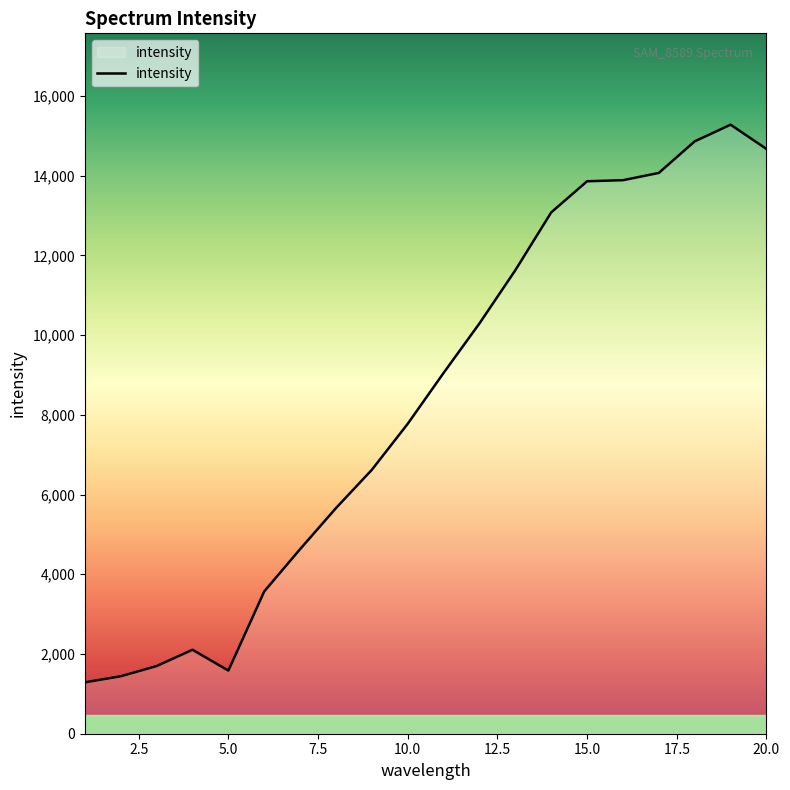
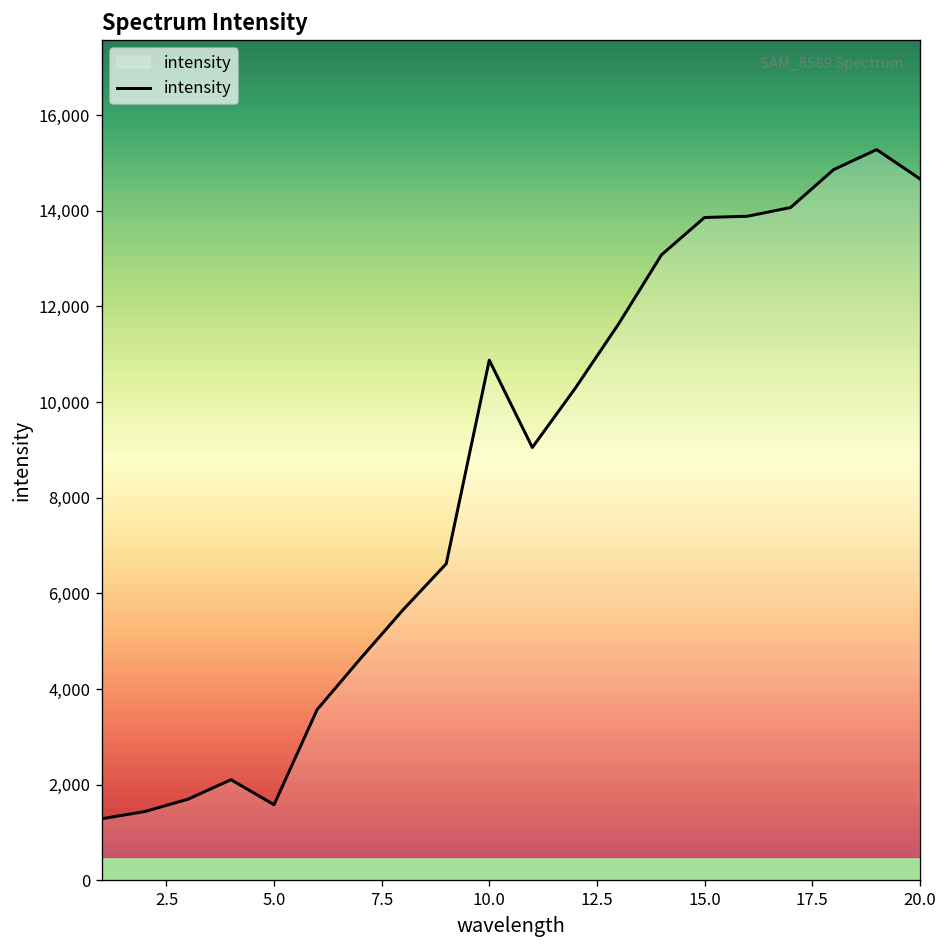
  {
    "5.0": "1,600",
-   "10.0": "7,800",
+   "10.0": "10,900",
    "15.0": "13,900",
    "20.0": "14,700"
  }
